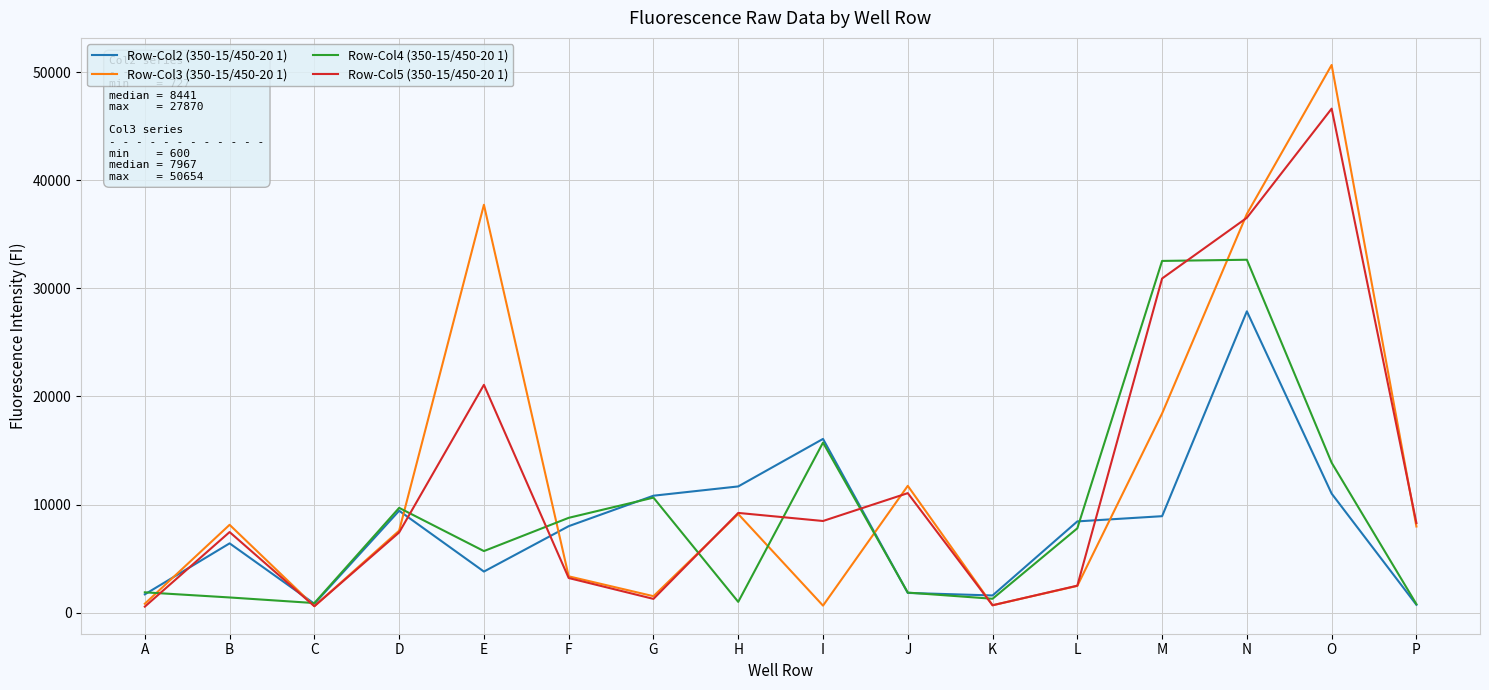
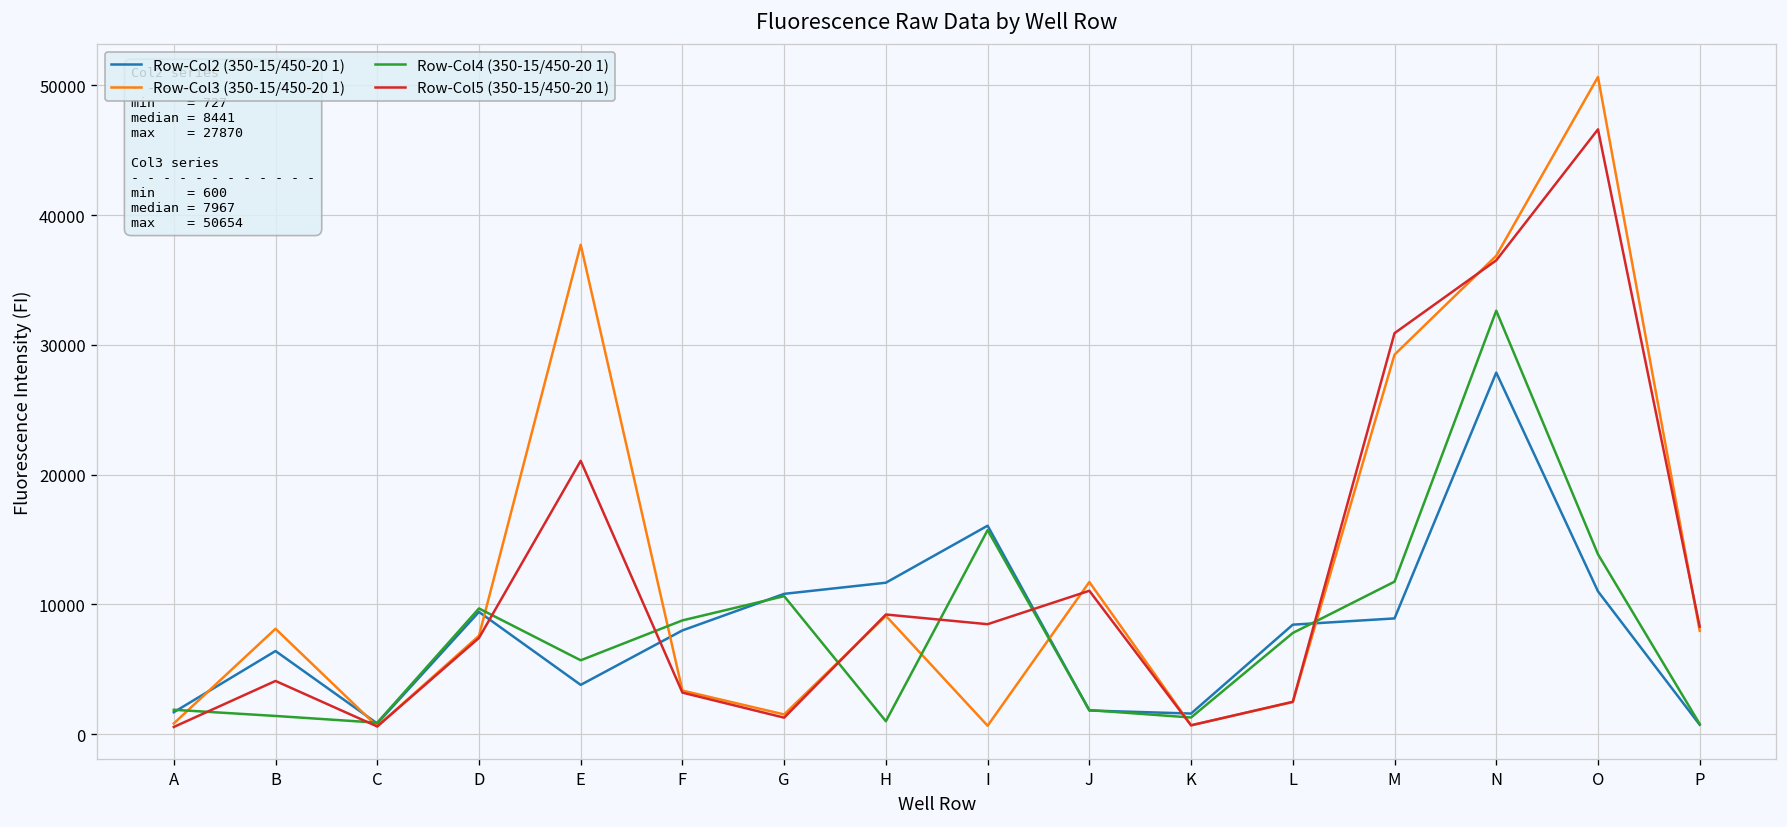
  {
    "Row-Col2 (350-15/450-20 1)": {
      "B": 6400,
      "D": 9400,
      "E": 3800,
      "F": 8000,
      "H": 11700,
      "I": 16100,
      "K": 1600,
      "L": 8400,
      "M": 8900,
      "N": 27900,
      "O": 11000
    },
    "Row-Col3 (350-15/450-20 1)": {
      "A": 800,
      "B": 8100,
      "E": 37700,
      "G": 1500,
      "I": 700,
      "J": 11700,
-     "M": 18400,
+     "M": 29300,
      "N": 36900,
      "O": 50700,
      "P": 8000
    },
    "Row-Col4 (350-15/450-20 1)": {
      "B": 1400,
      "D": 9700,
      "E": 5700,
      "F": 8800,
      "H": 1000,
      "I": 15700,
      "K": 1300,
      "L": 7800,
-     "M": 32500,
+     "M": 11800,
      "N": 32600,
      "O": 13900
    },
    "Row-Col5 (350-15/450-20 1)": {
      "A": 600,
-     "B": 7500,
+     "B": 4100,
      "E": 21100,
      "G": 1300,
      "I": 8500,
      "J": 11100,
      "M": 30900,
      "N": 36500,
      "O": 46600,
      "P": 8300
    }
  }
